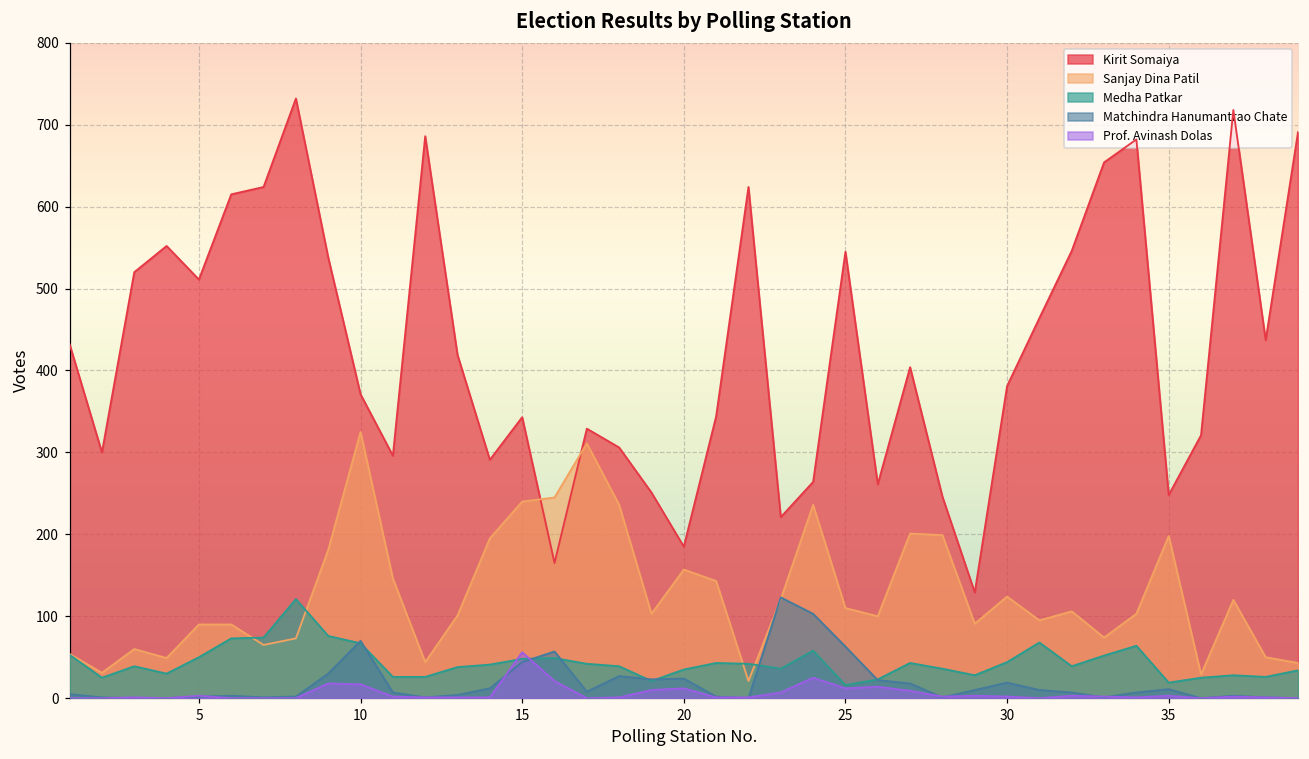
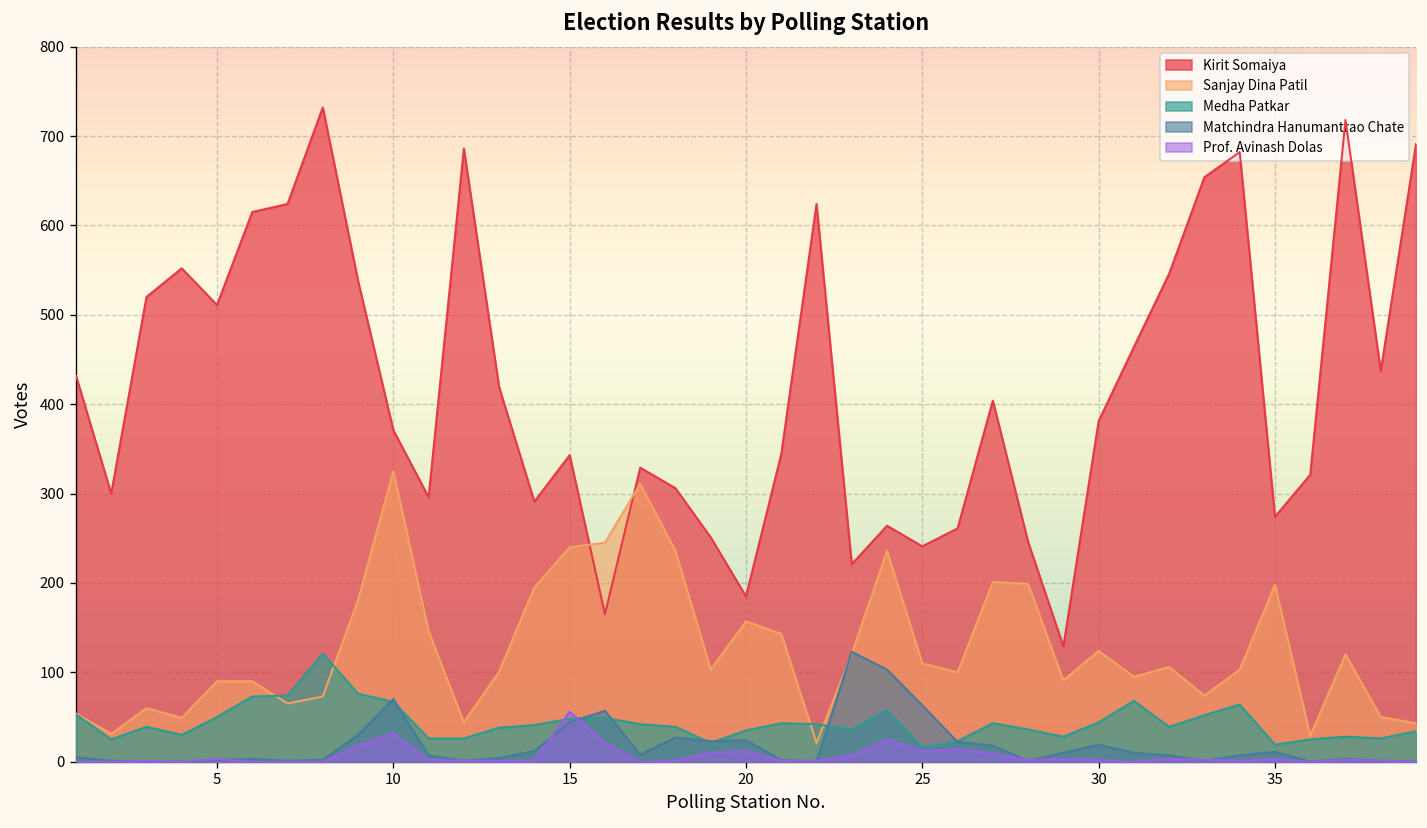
  {
    "Kirit Somaiya": {
      "5": 510,
      "10": 370,
      "15": 340,
      "20": 190,
-     "25": 550,
+     "25": 240,
      "30": 380,
-     "35": 250
+     "35": 270
    },
    "Sanjay Dina Patil": {
      "5": 90,
      "10": 330,
      "15": 240,
      "20": 160,
      "25": 110,
      "30": 120,
      "35": 200
    },
    "Prof. Avinash Dolas": {
-     "10": 20,
+     "10": 30,
      "15": 60,
      "20": 10,
      "25": 10,
      "30": 0,
      "35": 0
    }
  }
